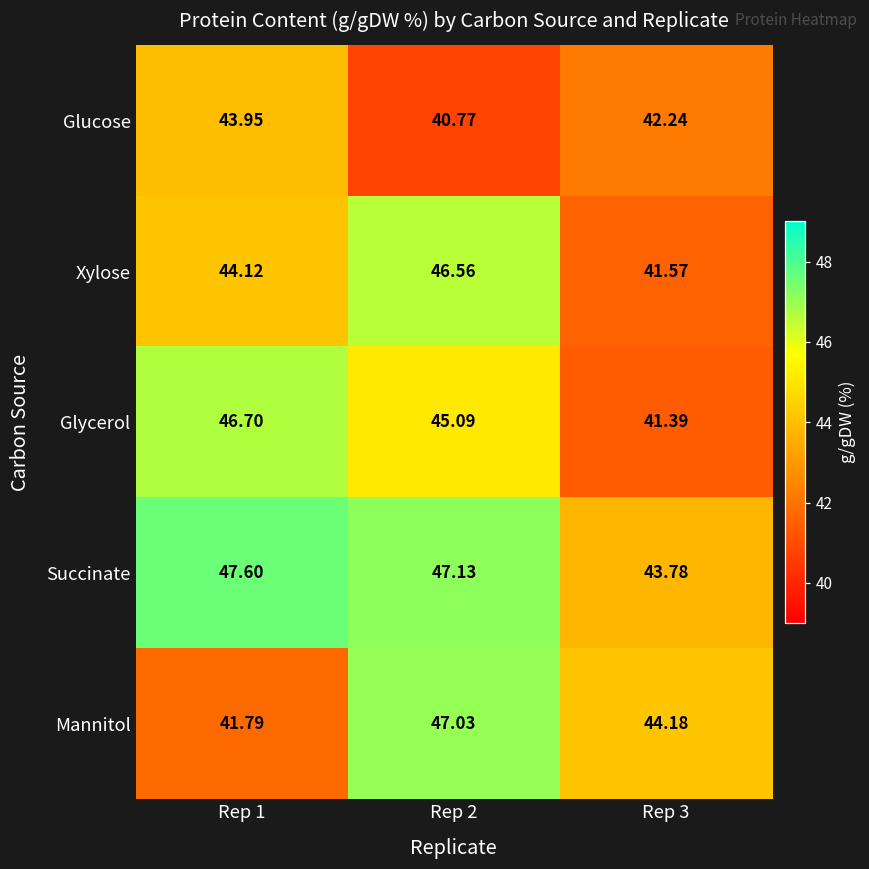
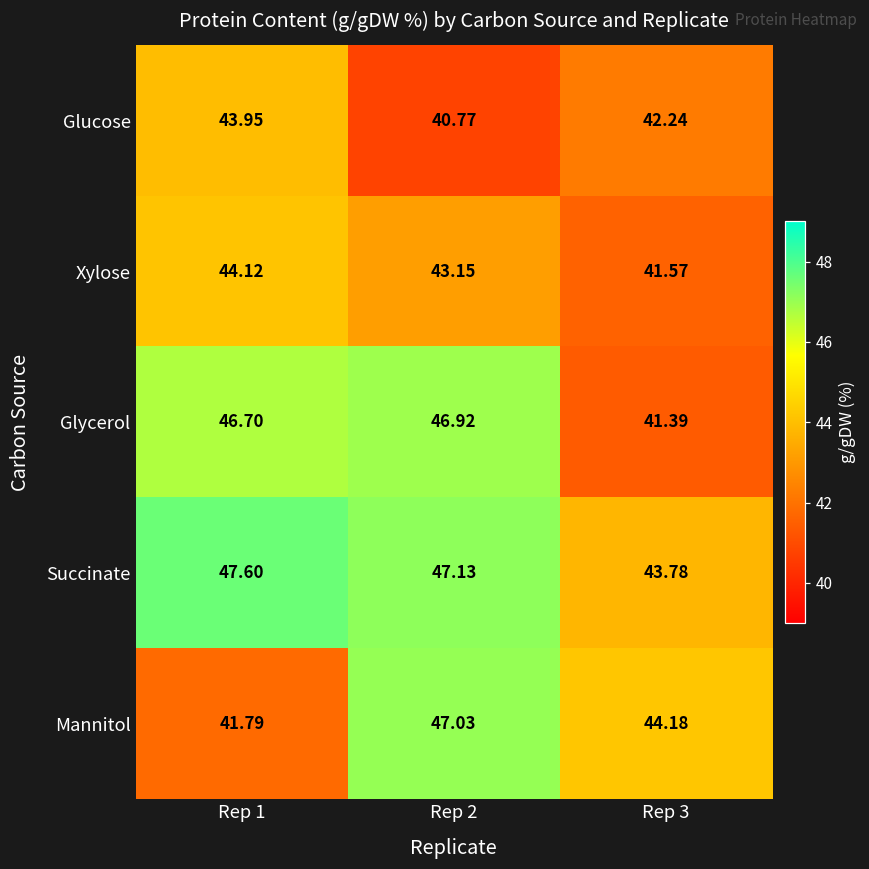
  {
    "Glucose": {
      "Rep 1": 43.95,
      "Rep 2": 40.77,
      "Rep 3": 42.24
    },
    "Xylose": {
      "Rep 1": 44.12,
-     "Rep 2": 46.56,
+     "Rep 2": 43.15,
      "Rep 3": 41.57
    },
    "Glycerol": {
      "Rep 1": 46.70,
-     "Rep 2": 45.09,
+     "Rep 2": 46.92,
      "Rep 3": 41.39
    },
    "Succinate": {
      "Rep 1": 47.60,
      "Rep 2": 47.13,
      "Rep 3": 43.78
    },
    "Mannitol": {
      "Rep 1": 41.79,
      "Rep 2": 47.03,
      "Rep 3": 44.18
    }
  }
